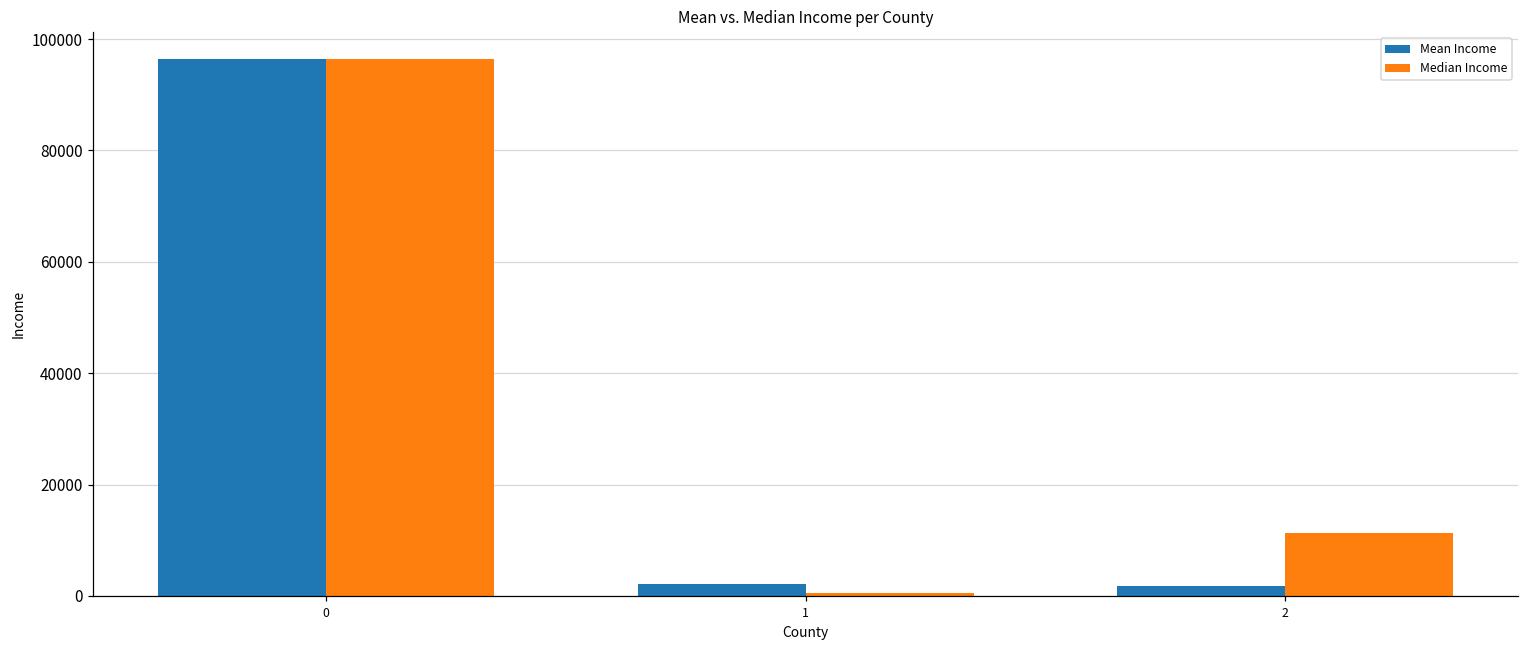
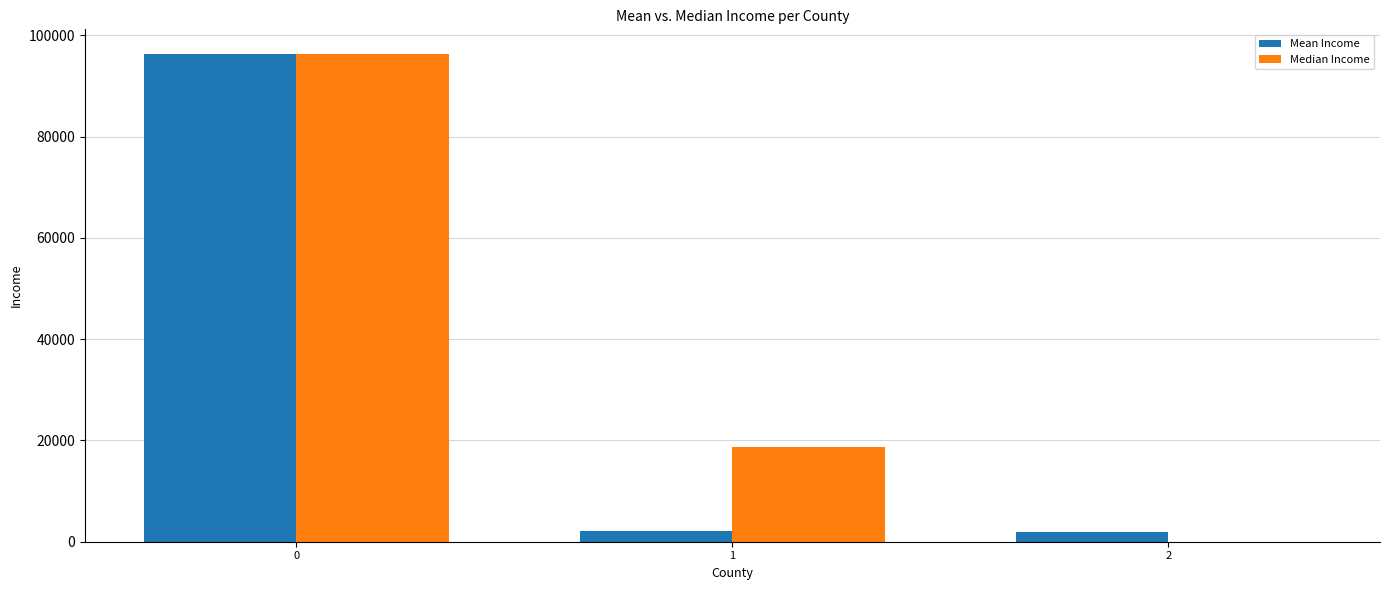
  {
    "Mean Income": {
      "0": 96000,
      "1": 2000,
      "2": 2000
    },
    "Median Income": {
      "0": 96000,
-     "1": 0,
-     "2": 11000
+     "1": 19000,
+     "2": 0
    }
  }
